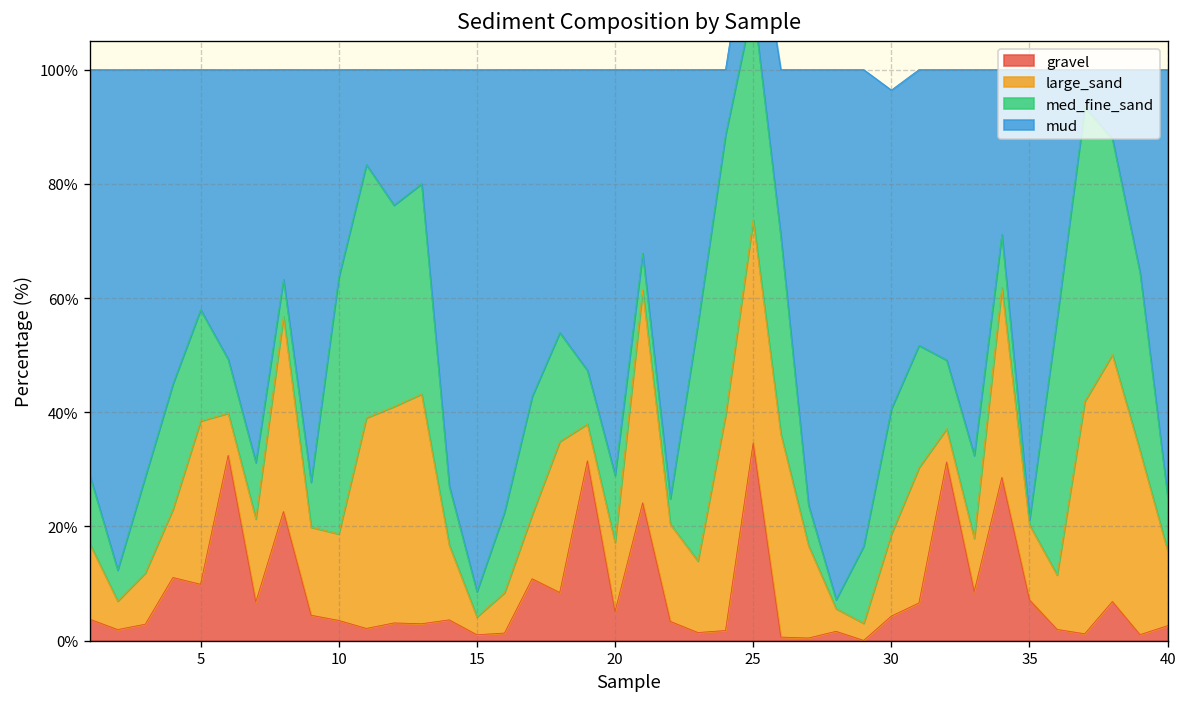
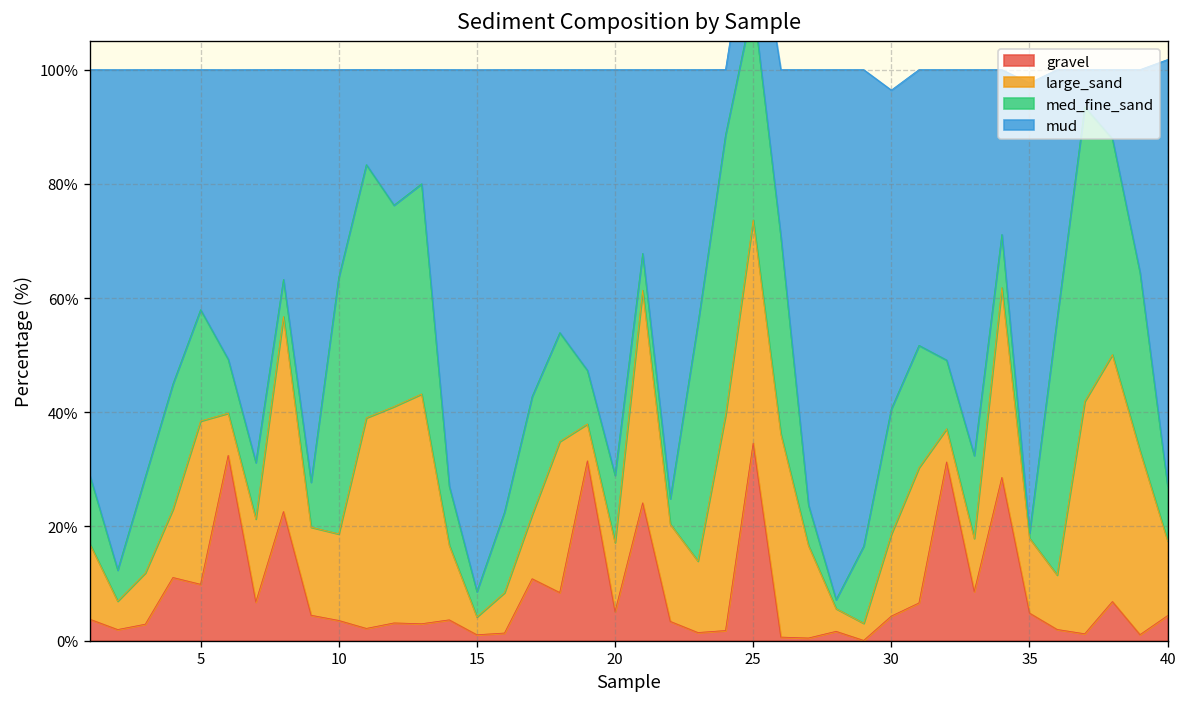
  {
    "gravel": {
      "5": "10%",
      "10": "4%",
      "15": "1%",
      "20": "5%",
      "25": "35%",
      "30": "4%",
-     "35": "7%",
-     "40": "3%"
+     "35": "5%",
+     "40": "4%"
    },
    "large_sand": {
      "5": "29%",
      "10": "15%",
      "15": "3%",
      "20": "12%",
      "25": "39%",
      "30": "14%",
      "35": "13%",
      "40": "13%"
    },
    "med_fine_sand": {
      "5": "19%",
      "10": "45%",
      "15": "4%",
      "20": "12%",
      "30": "22%",
      "35": "1%",
      "40": "9%"
    },
    "mud": {
      "5": "42%",
      "10": "36%",
      "15": "91%",
      "20": "71%",
      "30": "56%",
      "40": "75%"
    }
  }
